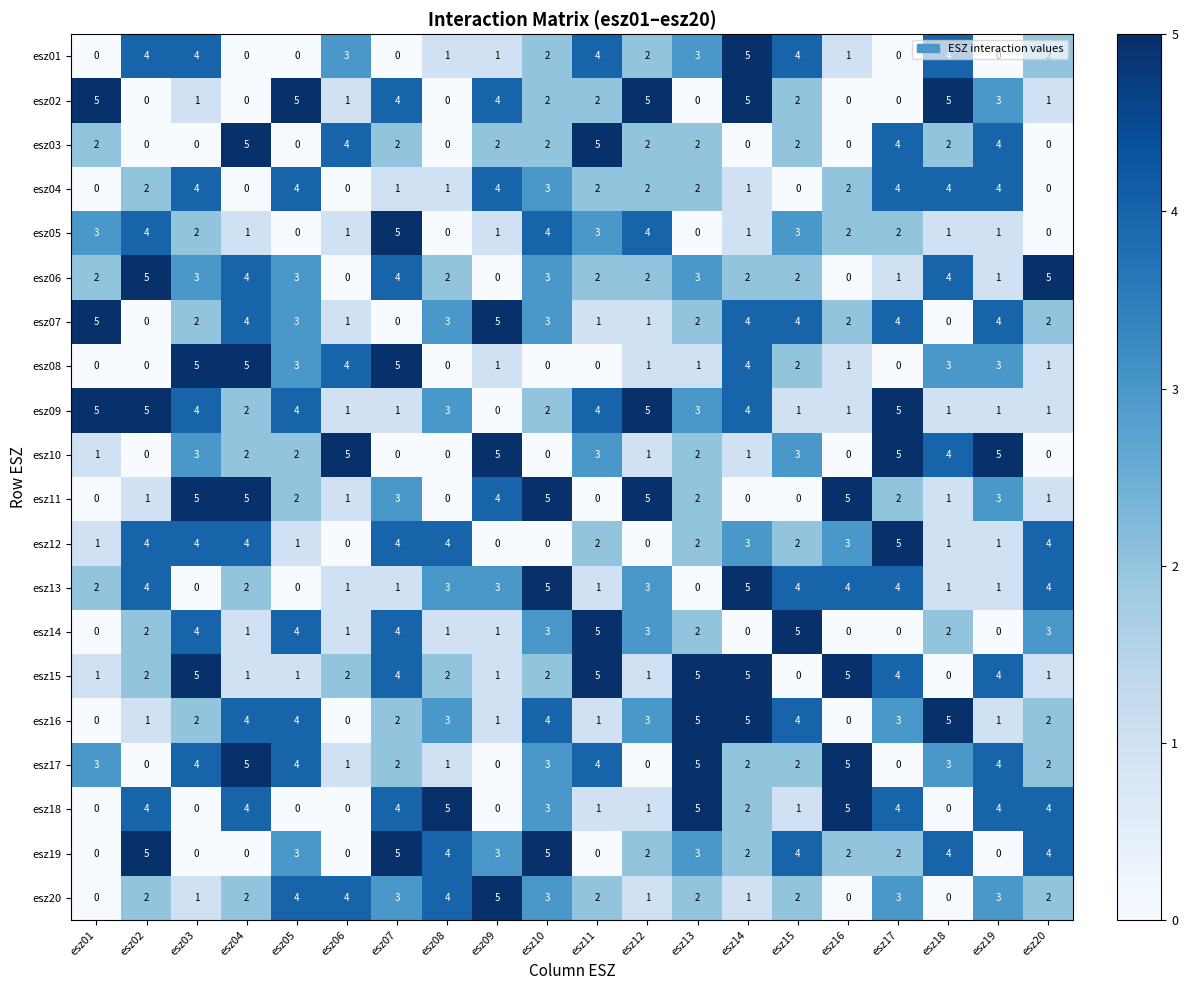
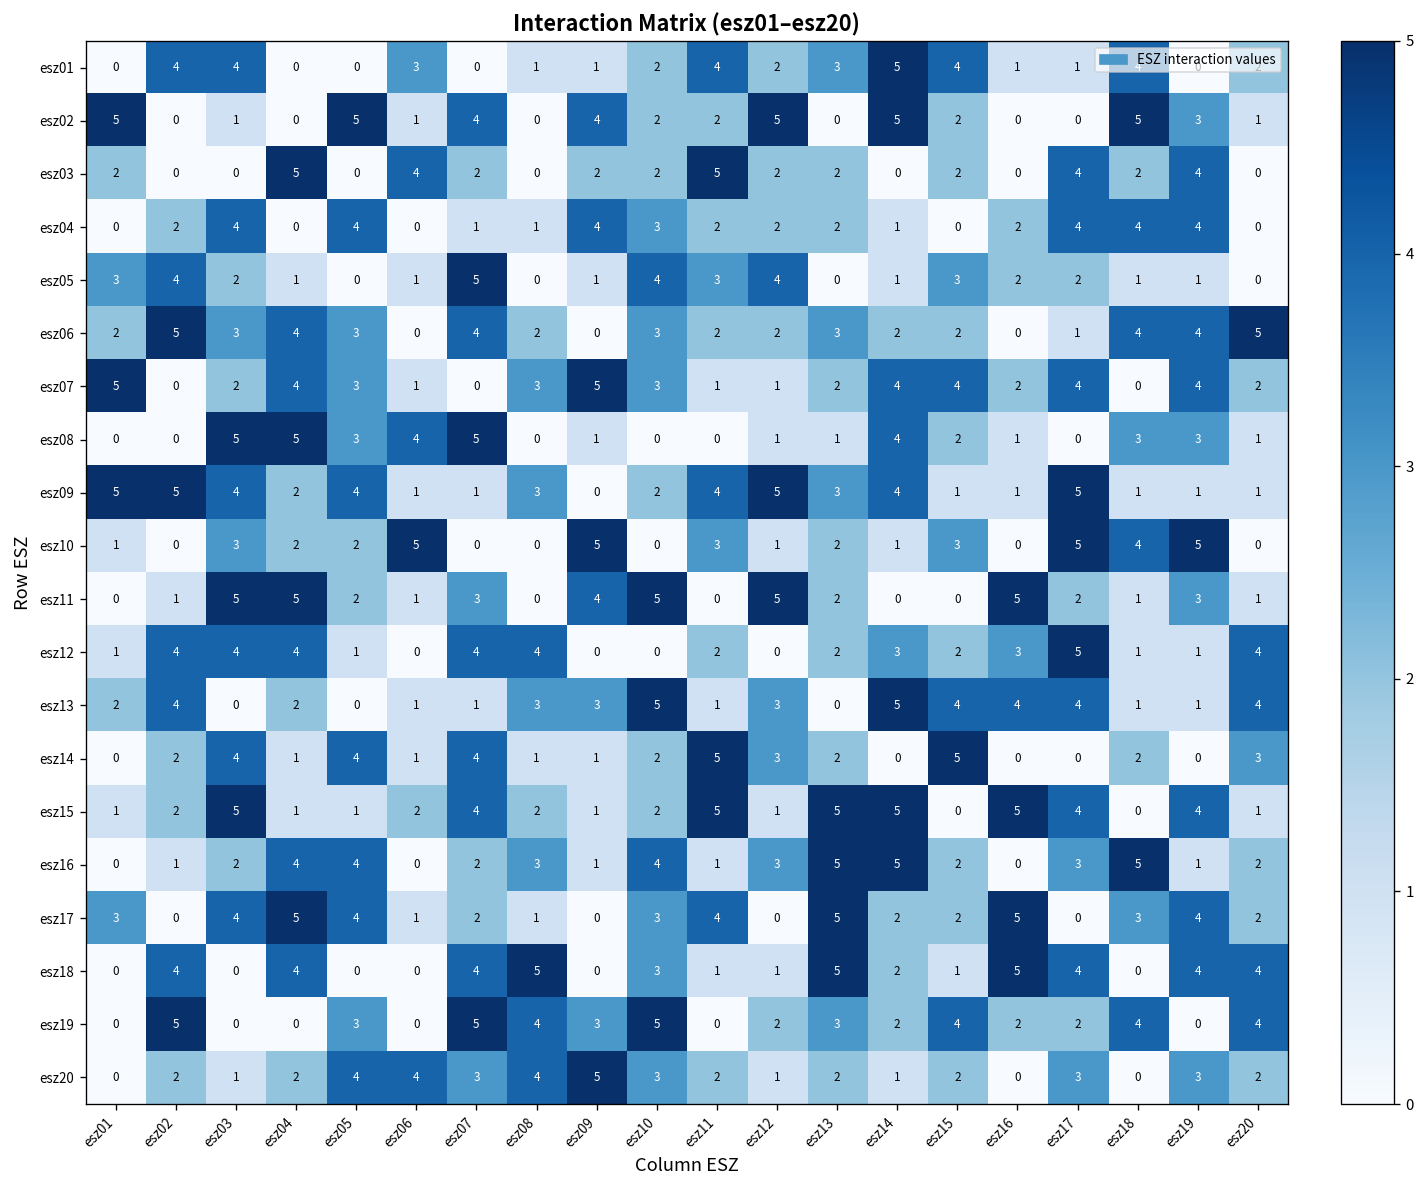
  {
    "esz01": {
      "esz01": 0,
      "esz02": 4,
      "esz03": 4,
      "esz04": 0,
      "esz05": 0,
      "esz06": 3,
      "esz07": 0,
      "esz08": 1,
      "esz09": 1,
      "esz10": 2,
      "esz11": 4,
      "esz12": 2,
      "esz13": 3,
      "esz14": 5,
      "esz15": 4,
      "esz16": 1,
-     "esz17": 0
+     "esz17": 1
    },
    "esz06": {
      "esz01": 2,
      "esz02": 5,
      "esz03": 3,
      "esz04": 4,
      "esz05": 3,
      "esz06": 0,
      "esz07": 4,
      "esz08": 2,
      "esz09": 0,
      "esz10": 3,
      "esz11": 2,
      "esz12": 2,
      "esz13": 3,
      "esz14": 2,
      "esz15": 2,
      "esz16": 0,
      "esz17": 1,
      "esz18": 4,
-     "esz19": 1,
+     "esz19": 4,
      "esz20": 5
    },
    "esz14": {
      "esz01": 0,
      "esz02": 2,
      "esz03": 4,
      "esz04": 1,
      "esz05": 4,
      "esz06": 1,
      "esz07": 4,
      "esz08": 1,
      "esz09": 1,
-     "esz10": 3,
+     "esz10": 2,
      "esz11": 5,
      "esz12": 3,
      "esz13": 2,
      "esz14": 0,
      "esz15": 5,
      "esz16": 0,
      "esz17": 0,
      "esz18": 2,
      "esz19": 0,
      "esz20": 3
    },
    "esz16": {
      "esz01": 0,
      "esz02": 1,
      "esz03": 2,
      "esz04": 4,
      "esz05": 4,
      "esz06": 0,
      "esz07": 2,
      "esz08": 3,
      "esz09": 1,
      "esz10": 4,
      "esz11": 1,
      "esz12": 3,
      "esz13": 5,
      "esz14": 5,
-     "esz15": 4,
+     "esz15": 2,
      "esz16": 0,
      "esz17": 3,
      "esz18": 5,
      "esz19": 1,
      "esz20": 2
    }
  }
